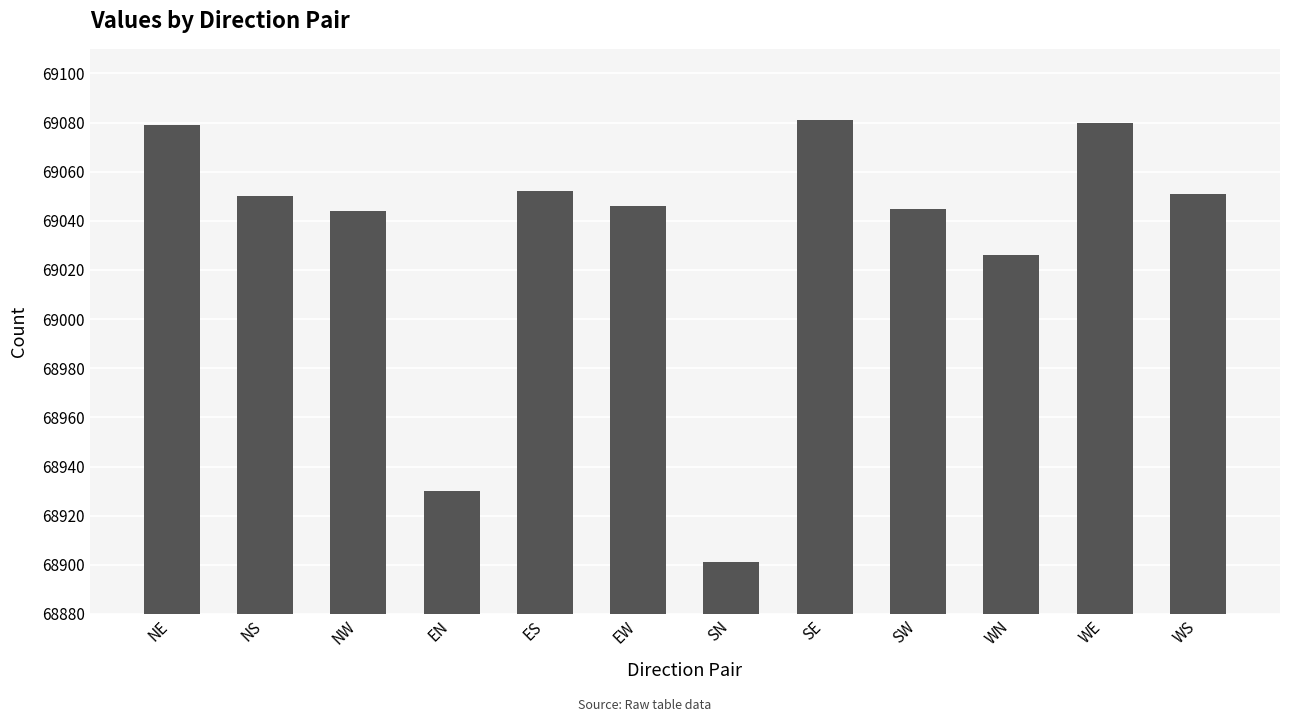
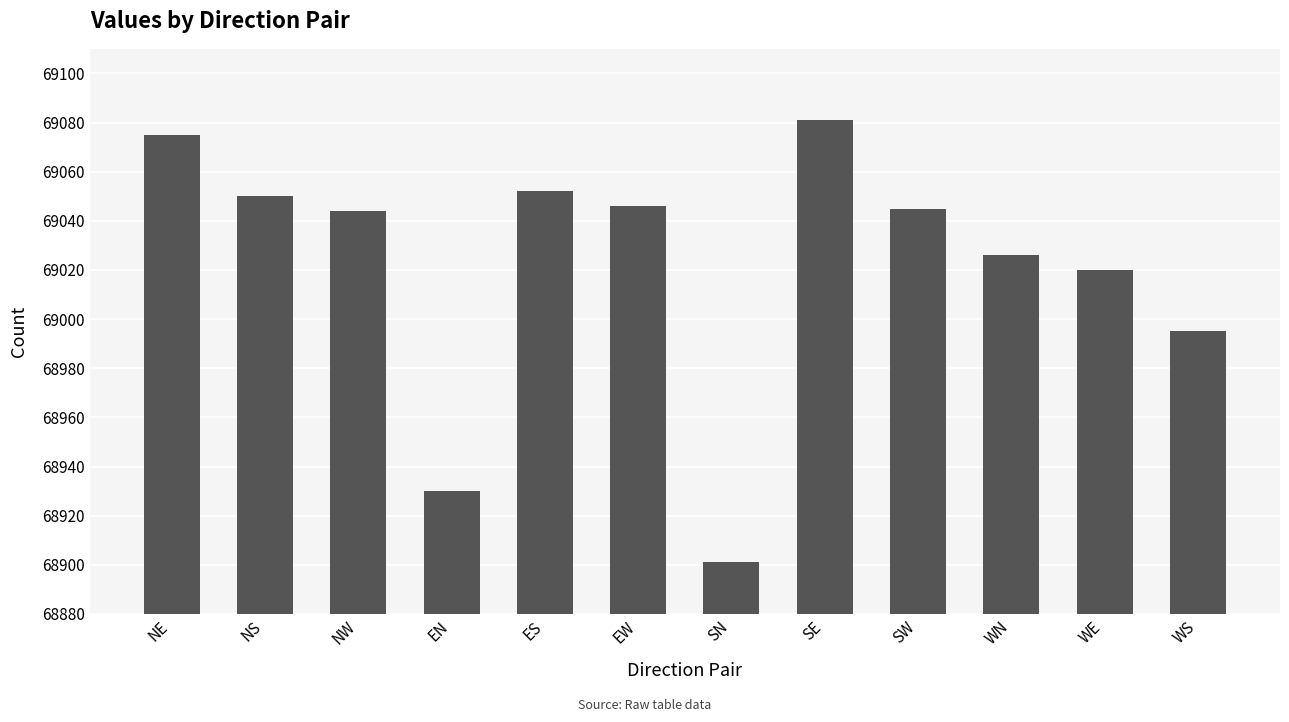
  {
-   "NE": 69079,
+   "NE": 69075,
    "NS": 69050,
    "NW": 69044,
    "EN": 68930,
    "ES": 69052,
    "EW": 69046,
    "SN": 68901,
    "SE": 69081,
    "SW": 69045,
    "WN": 69026,
-   "WE": 69080,
-   "WS": 69051
+   "WE": 69020,
+   "WS": 68995
  }
